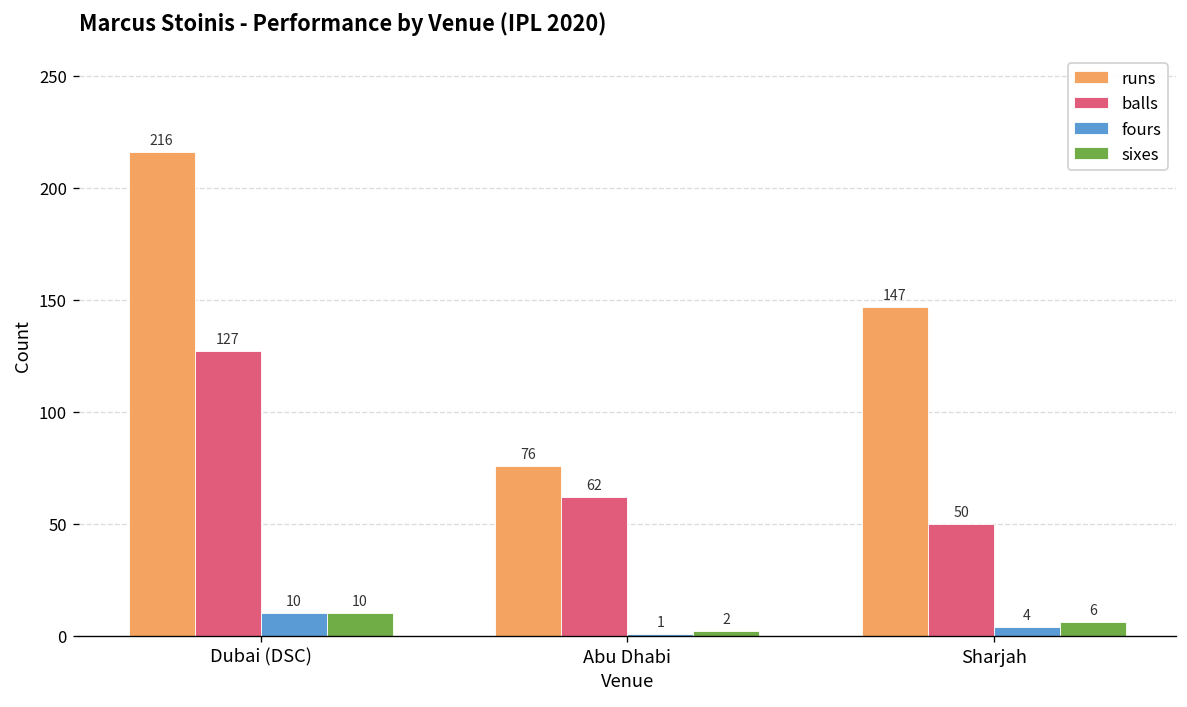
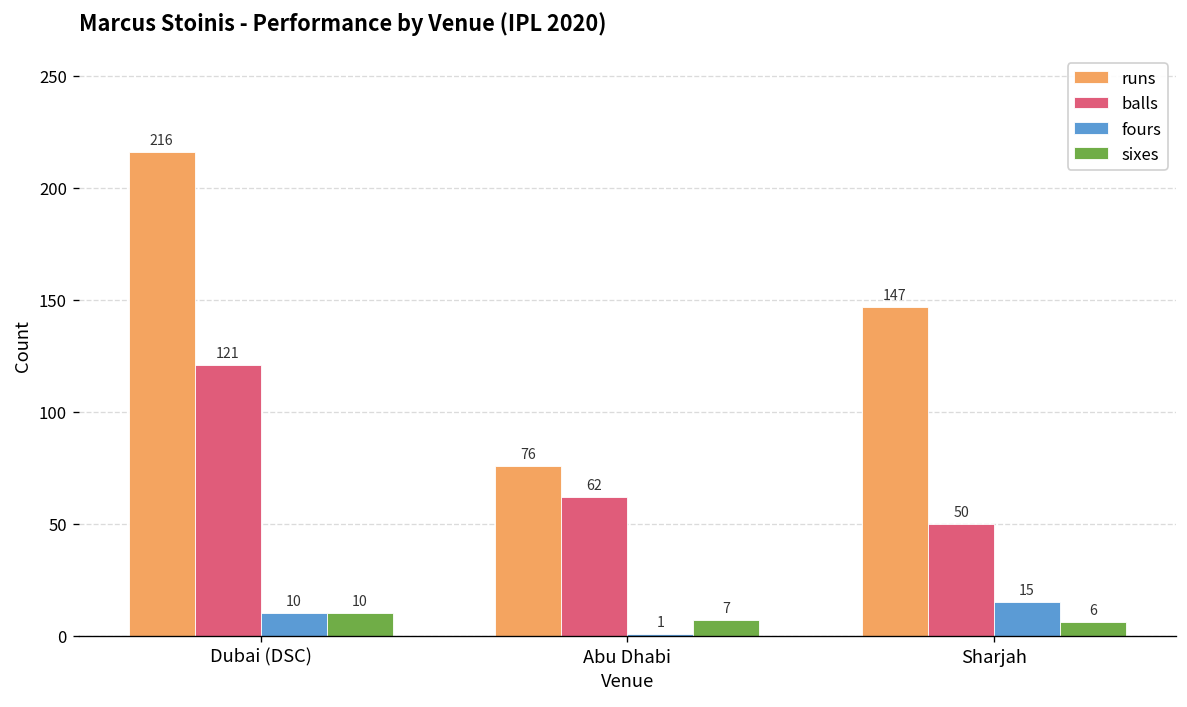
  {
    "runs": {
      "Dubai (DSC)": 216,
      "Abu Dhabi": 76,
      "Sharjah": 147
    },
    "balls": {
-     "Dubai (DSC)": 127,
+     "Dubai (DSC)": 121,
      "Abu Dhabi": 62,
      "Sharjah": 50
    },
    "fours": {
      "Dubai (DSC)": 10,
      "Abu Dhabi": 1,
-     "Sharjah": 4
+     "Sharjah": 15
    },
    "sixes": {
      "Dubai (DSC)": 10,
-     "Abu Dhabi": 2,
+     "Abu Dhabi": 7,
      "Sharjah": 6
    }
  }
